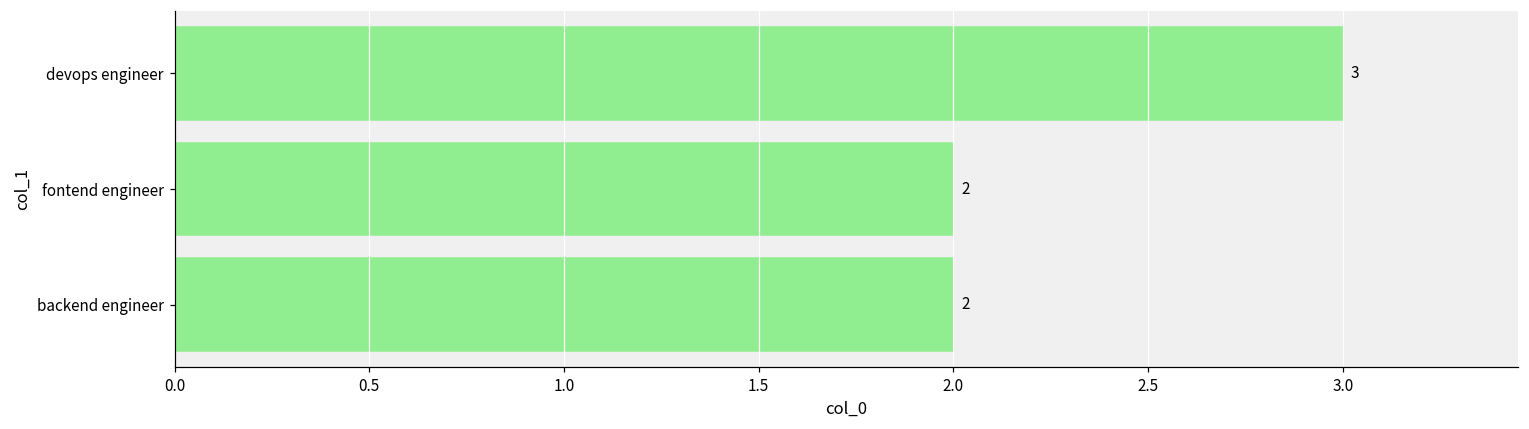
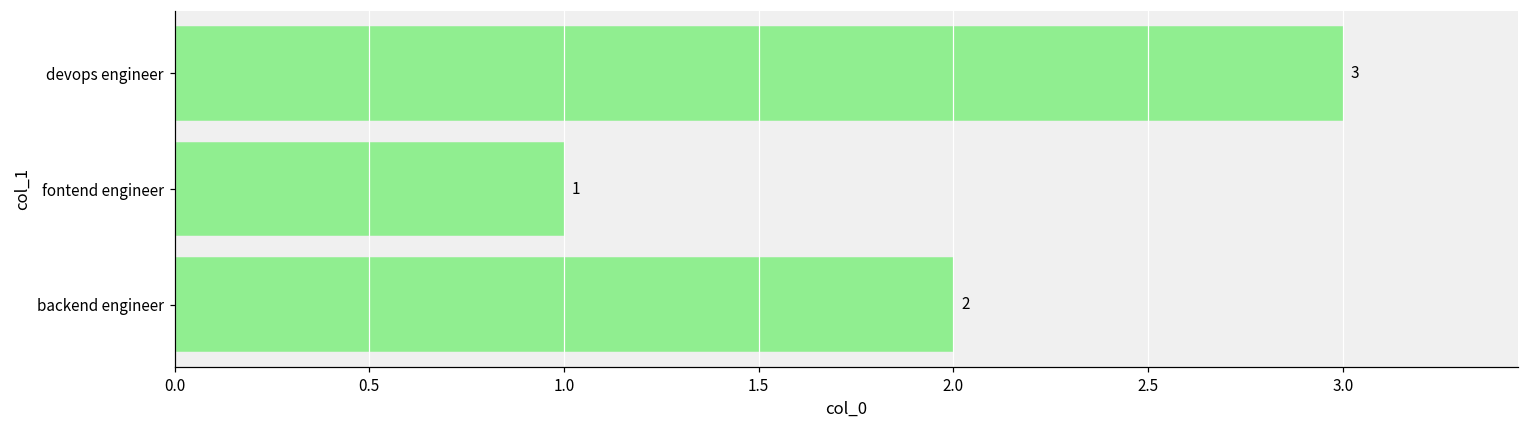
  {
    "devops engineer": 3,
-   "fontend engineer": 2,
+   "fontend engineer": 1,
    "backend engineer": 2
  }
